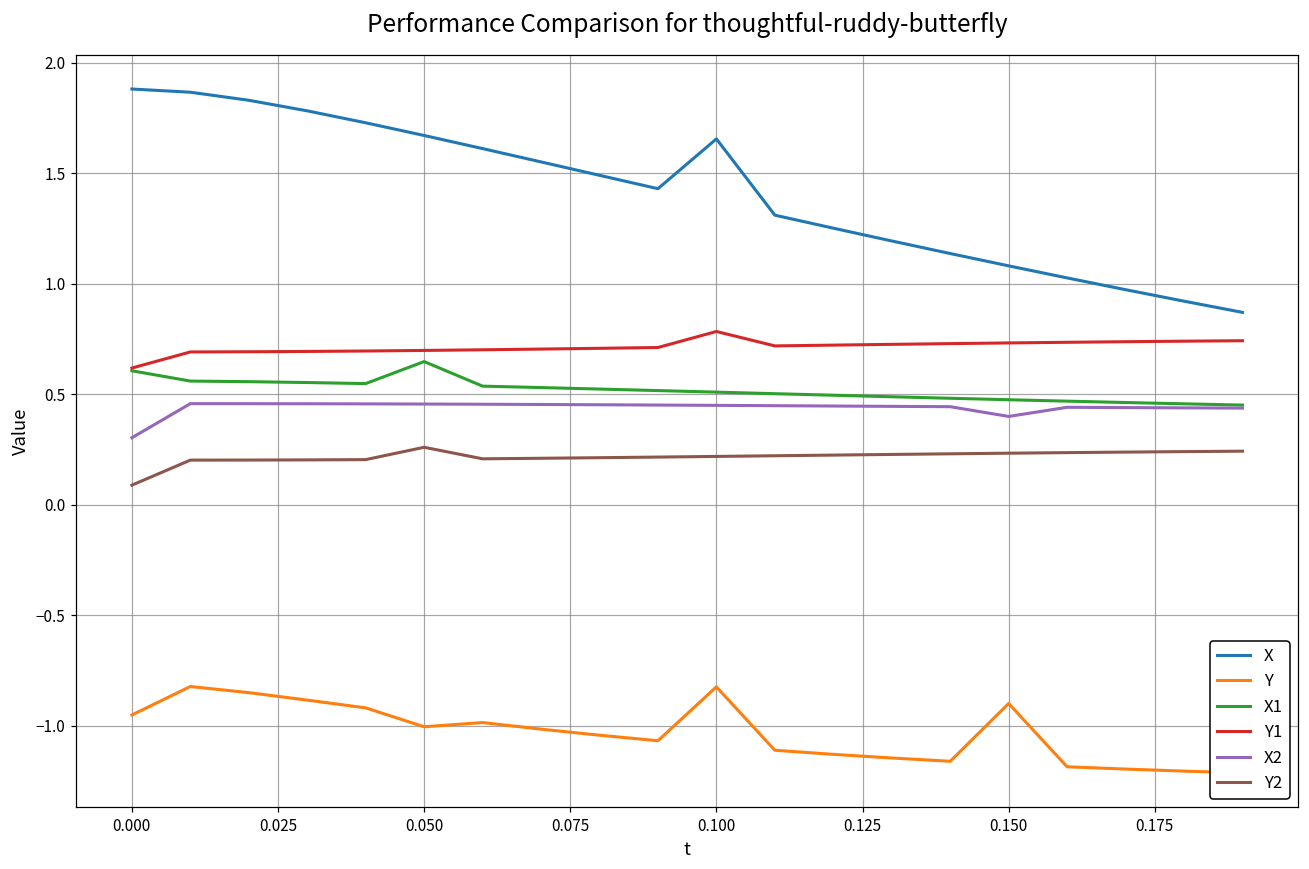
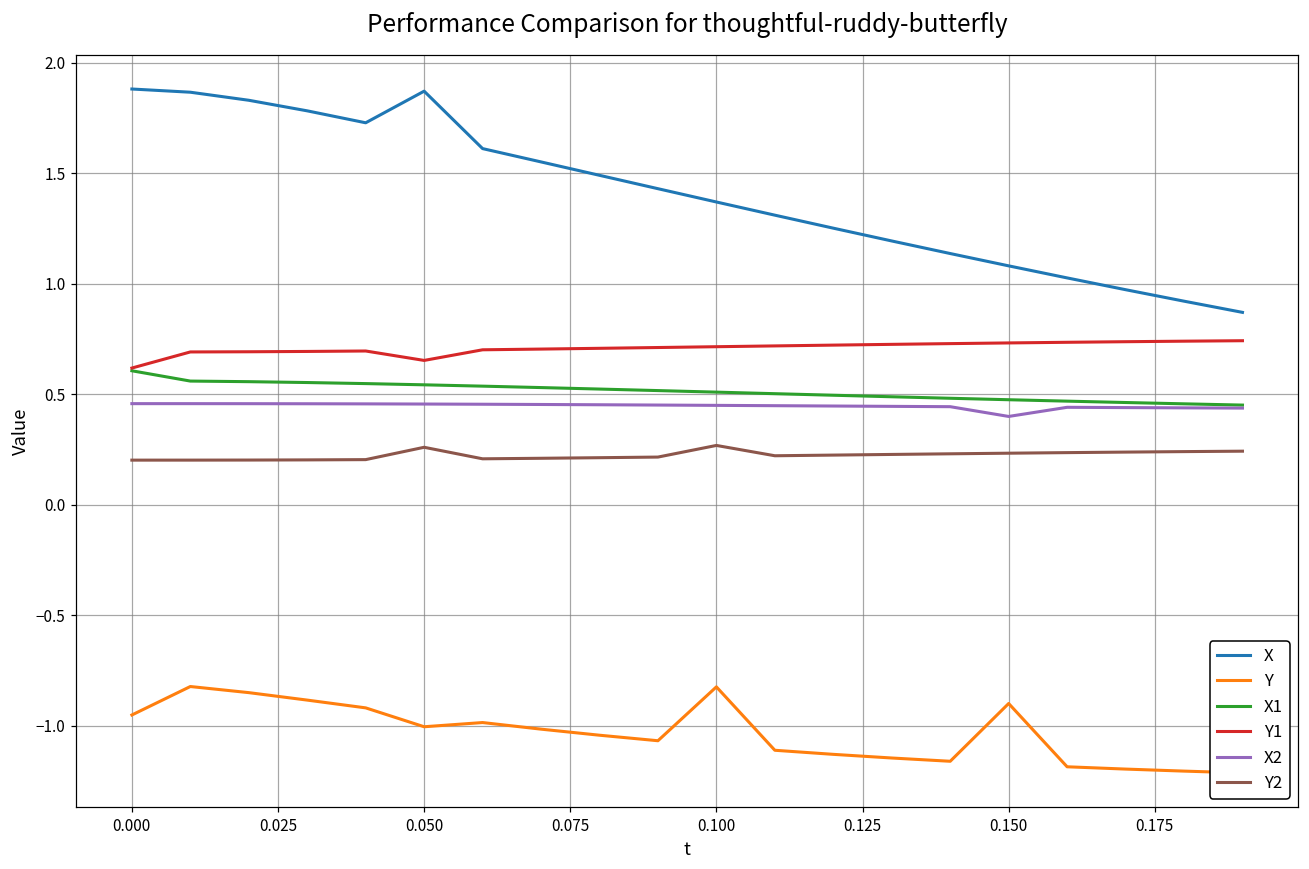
  {
    "X": {
      "0.000": 1.88,
-     "0.050": 1.67,
-     "0.100": 1.66,
+     "0.050": 1.87,
+     "0.100": 1.37,
      "0.150": 1.08
    },
    "Y": {
      "0.000": -0.95,
      "0.050": -1.00,
      "0.100": -0.82,
      "0.150": -0.90
    },
    "X1": {
-     "0.050": 0.65,
+     "0.050": 0.54,
      "0.100": 0.51,
      "0.150": 0.48
    },
    "Y1": {
-     "0.050": 0.70,
-     "0.100": 0.78,
+     "0.050": 0.65,
+     "0.100": 0.72,
      "0.150": 0.73
    },
    "X2": {
-     "0.000": 0.30,
+     "0.000": 0.46,
      "0.050": 0.46,
      "0.100": 0.45,
      "0.150": 0.40
    },
    "Y2": {
-     "0.000": 0.09,
+     "0.000": 0.20,
      "0.050": 0.26,
-     "0.100": 0.22,
+     "0.100": 0.27,
      "0.150": 0.23
    }
  }
